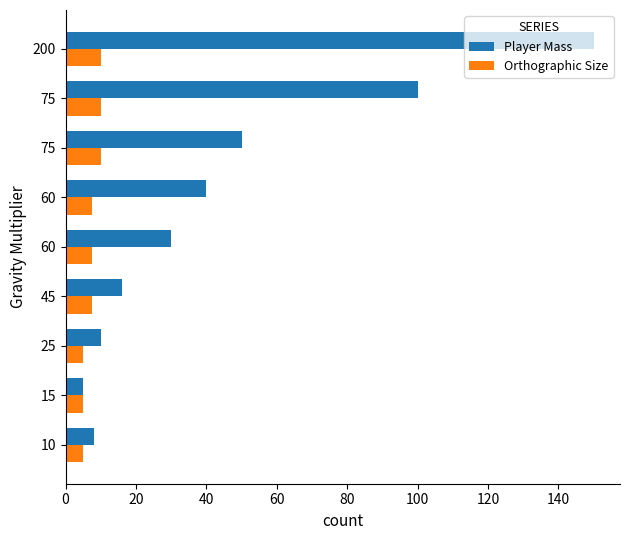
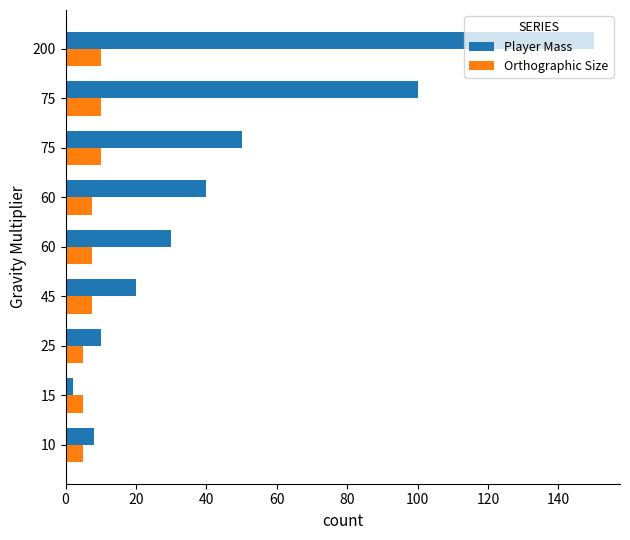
  {
    "Player Mass": {
-     "45": 16,
+     "45": 20,
      "25": 10,
-     "15": 5,
+     "15": 2,
      "10": 8
    },
    "Orthographic Size": {
      "200": 10,
      "45": 8,
      "25": 5,
      "15": 5,
      "10": 5
    }
  }
